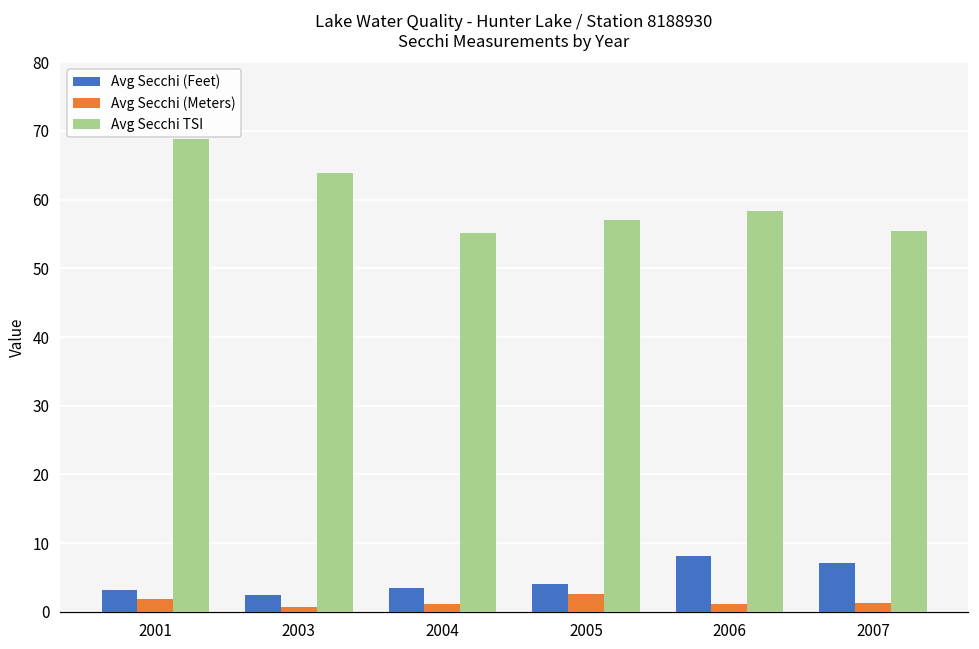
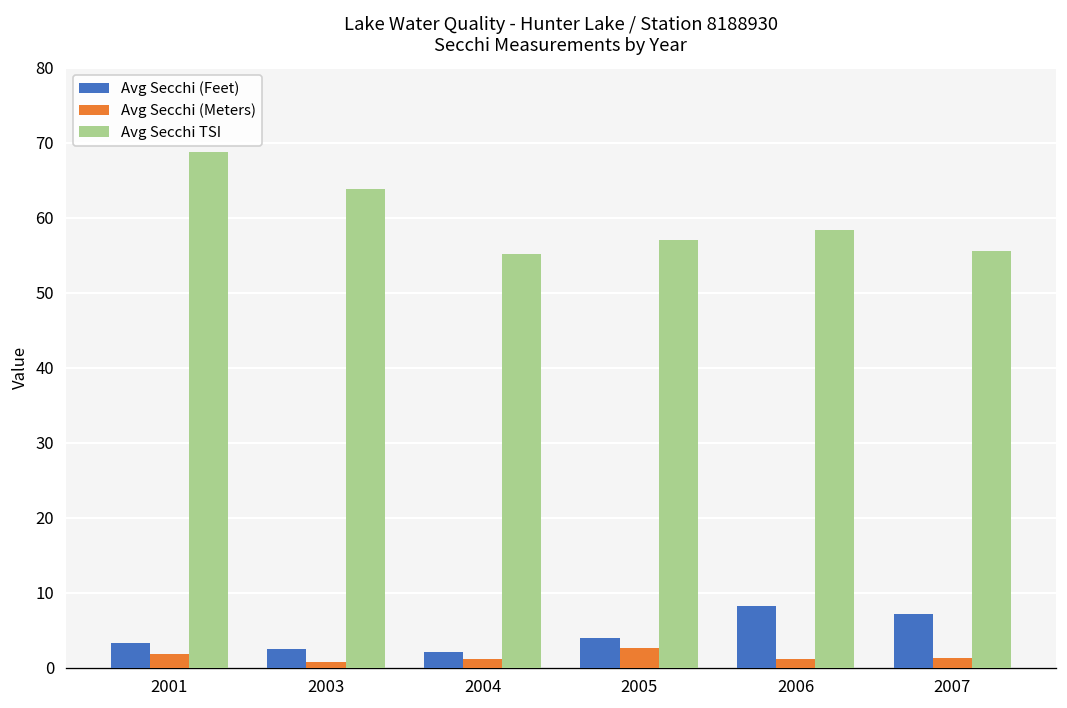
  {
    "Avg Secchi (Feet)": {
      "2001": 3,
      "2003": 3,
-     "2004": 4,
+     "2004": 2,
      "2005": 4,
      "2006": 8,
      "2007": 7
    },
    "Avg Secchi (Meters)": {
      "2001": 2,
      "2003": 1,
      "2004": 1,
      "2005": 3,
      "2006": 1,
      "2007": 1
    },
    "Avg Secchi TSI": {
      "2001": 69,
      "2003": 64,
      "2004": 55,
      "2005": 57,
      "2006": 58,
      "2007": 56
    }
  }
